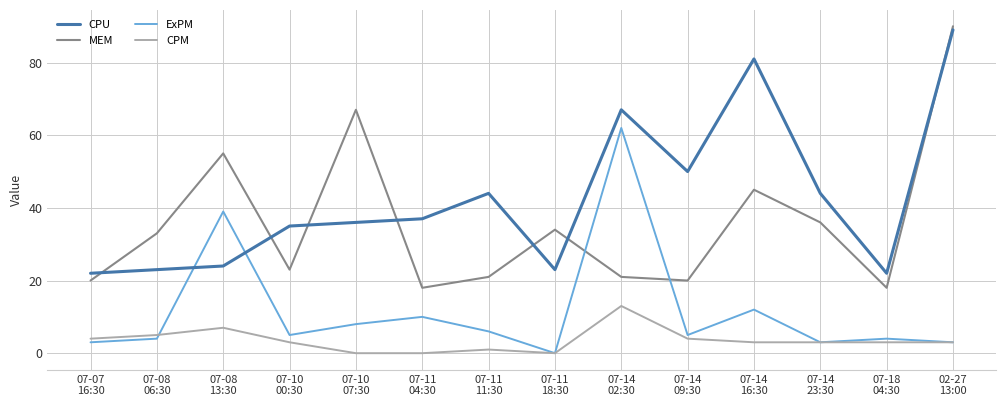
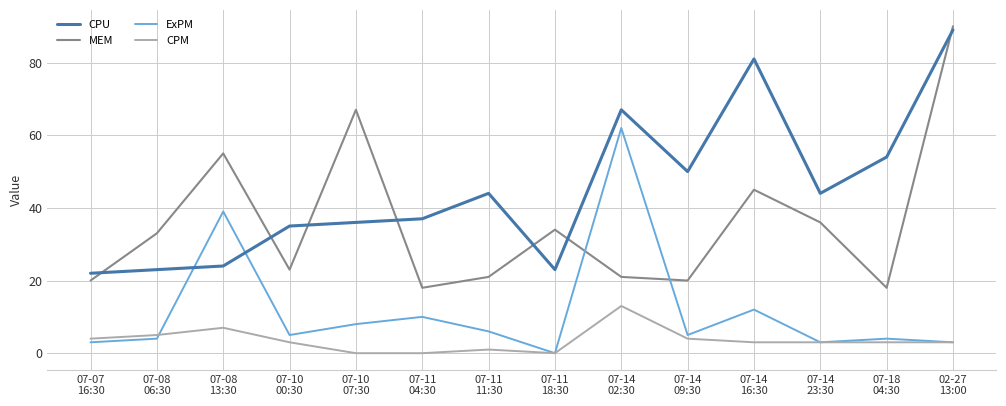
  {
    "CPU": {
      "07-07 16:30": 22,
      "07-08 06:30": 23,
      "07-08 13:30": 24,
      "07-10 00:30": 35,
      "07-10 07:30": 36,
      "07-11 04:30": 37,
      "07-11 11:30": 44,
      "07-11 18:30": 23,
      "07-14 02:30": 67,
      "07-14 09:30": 50,
      "07-14 16:30": 81,
      "07-14 23:30": 44,
-     "07-18 04:30": 22,
+     "07-18 04:30": 54,
      "02-27 13:00": 89
    },
    "ExPM": {
      "07-07 16:30": 3,
      "07-08 06:30": 4,
      "07-08 13:30": 39,
      "07-10 00:30": 5,
      "07-10 07:30": 8,
      "07-11 04:30": 10,
      "07-11 11:30": 6,
      "07-14 02:30": 62,
      "07-14 09:30": 5,
      "07-14 16:30": 12,
      "07-18 04:30": 4
    }
  }
